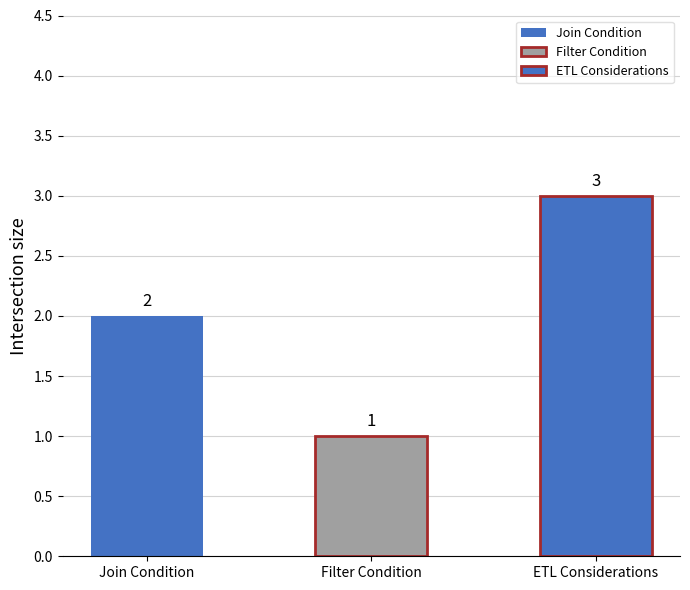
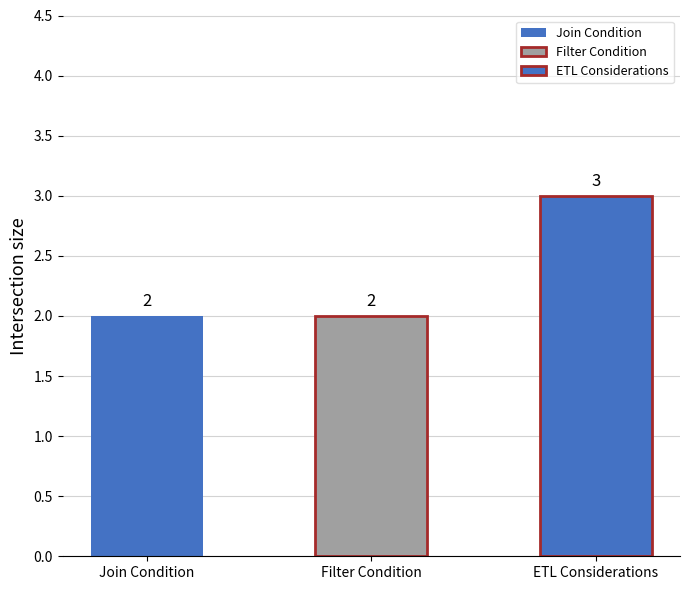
  {
    "Join Condition": 2,
-   "Filter Condition": 1,
+   "Filter Condition": 2,
    "ETL Considerations": 3
  }
